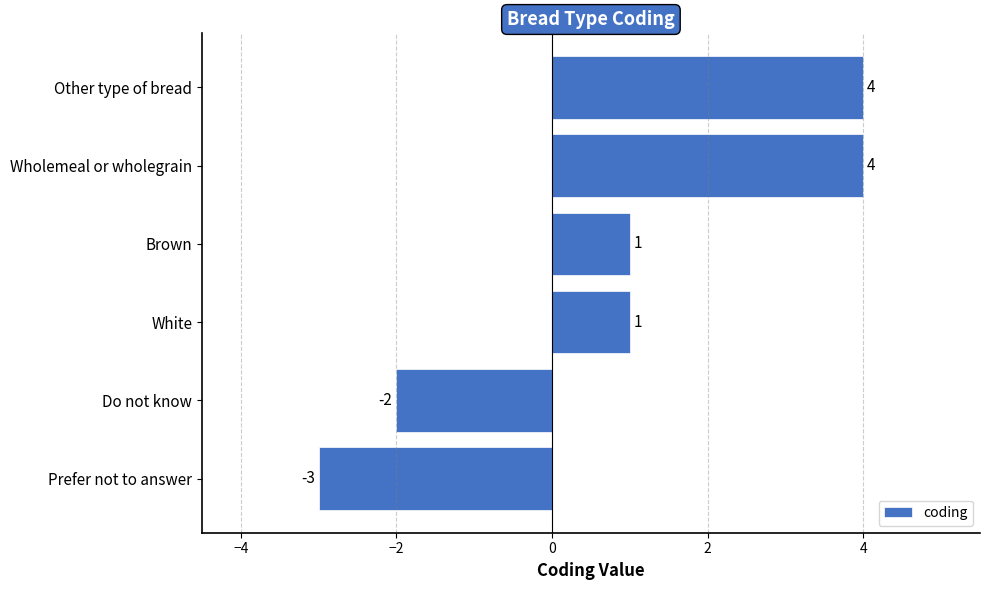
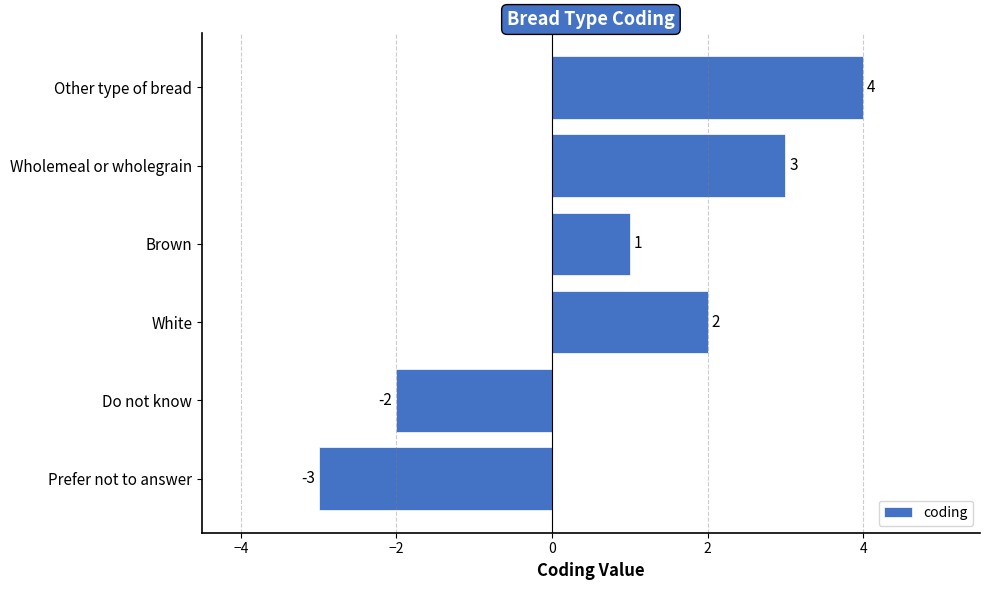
  {
    "Other type of bread": 4,
-   "Wholemeal or wholegrain": 4,
+   "Wholemeal or wholegrain": 3,
    "Brown": 1,
-   "White": 1,
+   "White": 2,
    "Do not know": -2,
    "Prefer not to answer": -3
  }
